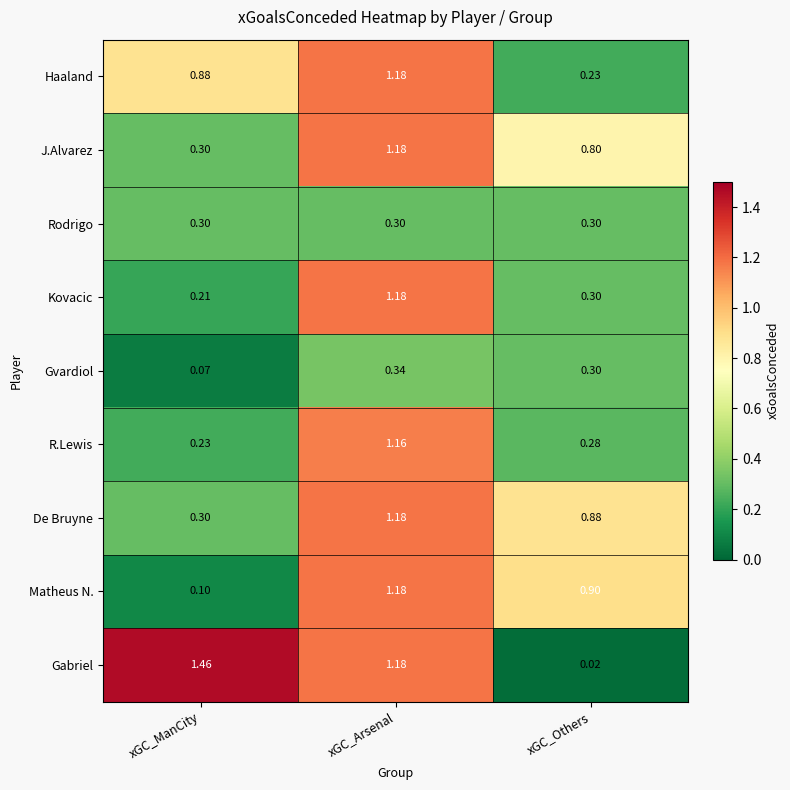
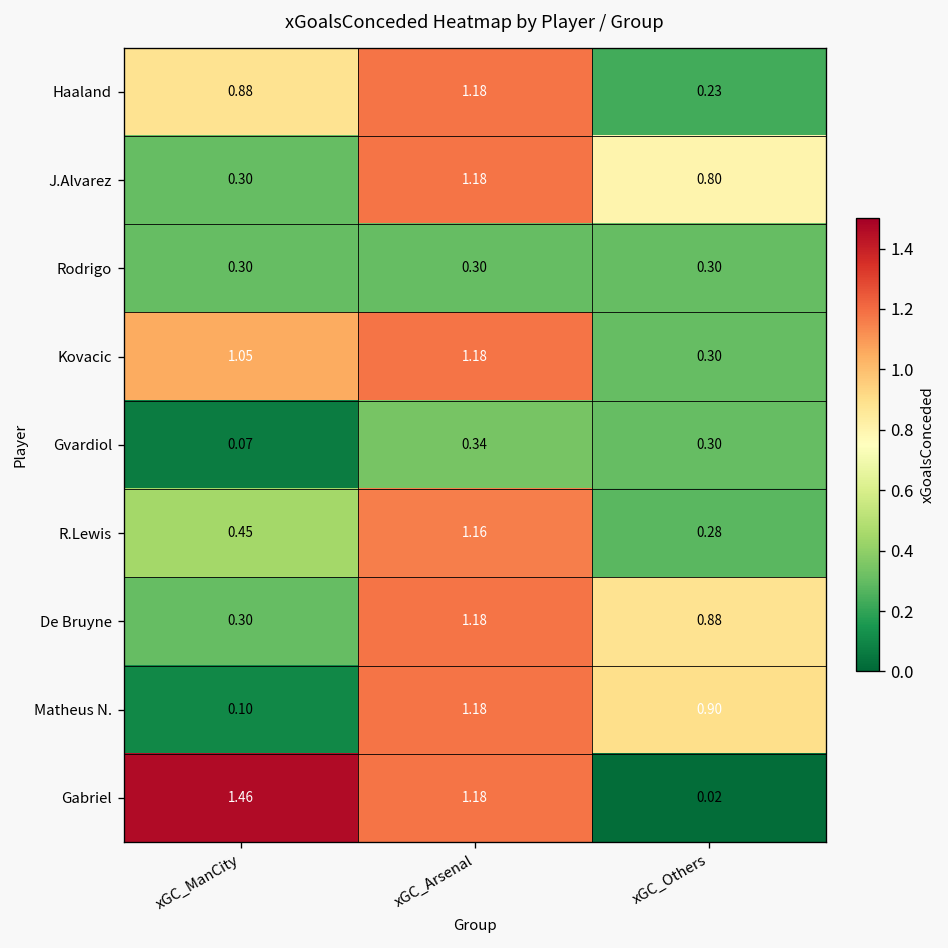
  {
    "Haaland": {
      "xGC_ManCity": 0.88,
      "xGC_Arsenal": 1.18,
      "xGC_Others": 0.23
    },
    "J.Alvarez": {
      "xGC_ManCity": 0.30,
      "xGC_Arsenal": 1.18,
      "xGC_Others": 0.80
    },
    "Rodrigo": {
      "xGC_ManCity": 0.30,
      "xGC_Arsenal": 0.30,
      "xGC_Others": 0.30
    },
    "Kovacic": {
-     "xGC_ManCity": 0.21,
+     "xGC_ManCity": 1.05,
      "xGC_Arsenal": 1.18,
      "xGC_Others": 0.30
    },
    "Gvardiol": {
      "xGC_ManCity": 0.07,
      "xGC_Arsenal": 0.34,
      "xGC_Others": 0.30
    },
    "R.Lewis": {
-     "xGC_ManCity": 0.23,
+     "xGC_ManCity": 0.45,
      "xGC_Arsenal": 1.16,
      "xGC_Others": 0.28
    },
    "De Bruyne": {
      "xGC_ManCity": 0.30,
      "xGC_Arsenal": 1.18,
      "xGC_Others": 0.88
    },
    "Matheus N.": {
      "xGC_ManCity": 0.10,
      "xGC_Arsenal": 1.18,
      "xGC_Others": 0.90
    },
    "Gabriel": {
      "xGC_ManCity": 1.46,
      "xGC_Arsenal": 1.18,
      "xGC_Others": 0.02
    }
  }
